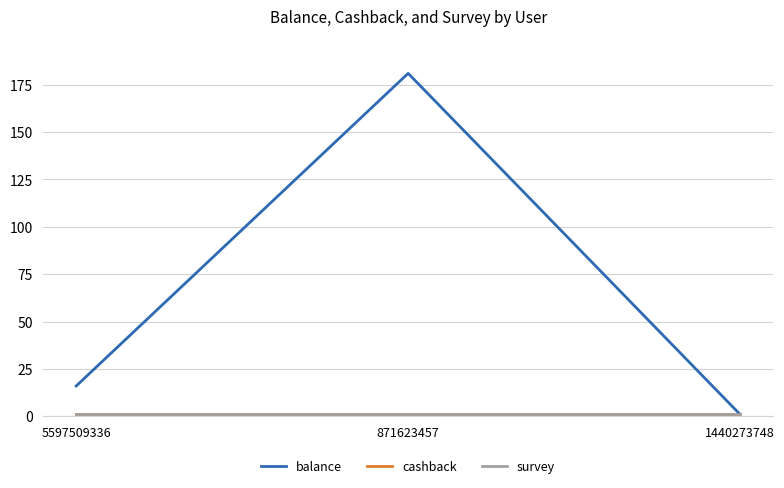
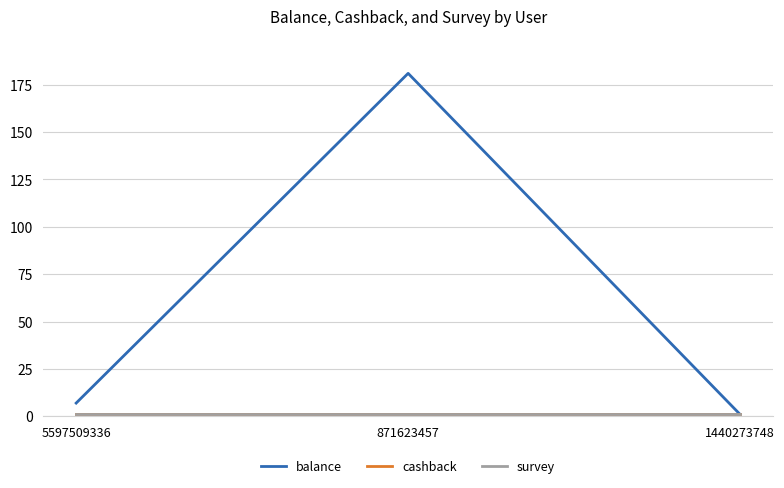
  {
    "balance": {
-     "5597509336": 16,
+     "5597509336": 7,
      "871623457": 181
    },
    "survey": {
      "5597509336": 1,
      "871623457": 1
    }
  }
